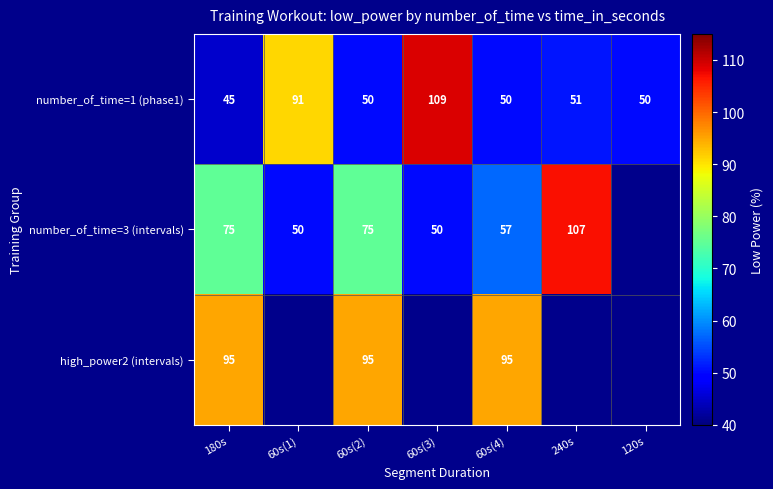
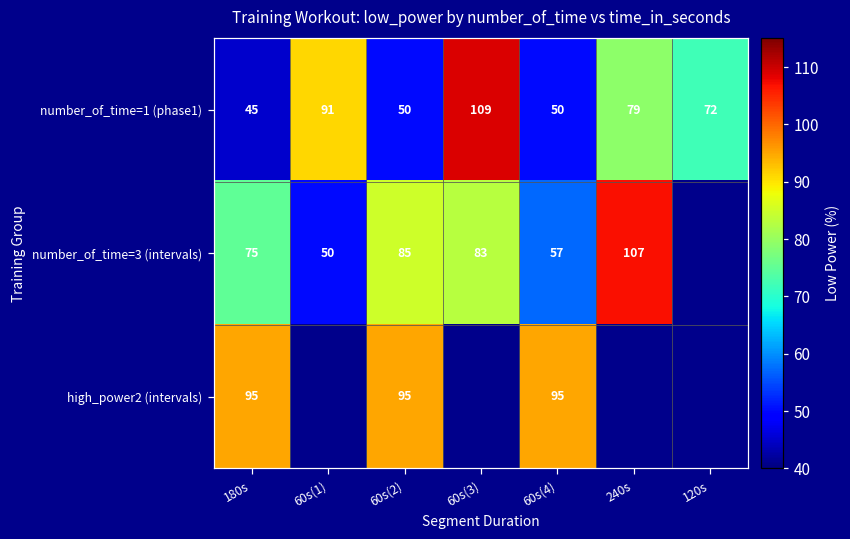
  {
    "number_of_time=1 (phase1)": {
      "180s": 45,
      "60s(1)": 91,
      "60s(2)": 50,
      "60s(3)": 109,
      "60s(4)": 50,
-     "240s": 51,
-     "120s": 50
+     "240s": 79,
+     "120s": 72
    },
    "number_of_time=3 (intervals)": {
      "180s": 75,
      "60s(1)": 50,
-     "60s(2)": 75,
-     "60s(3)": 50,
+     "60s(2)": 85,
+     "60s(3)": 83,
      "60s(4)": 57,
      "240s": 107
    },
    "high_power2 (intervals)": {
      "180s": 95,
      "60s(2)": 95,
      "60s(4)": 95
    }
  }
